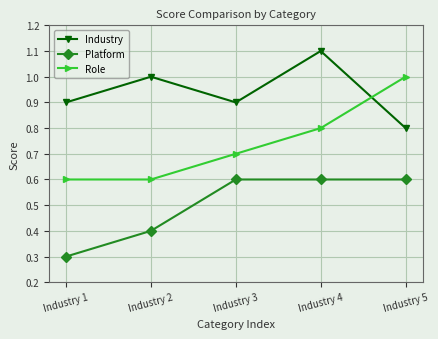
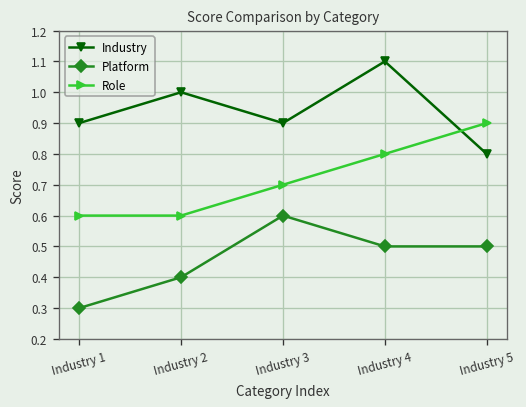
  {
    "Industry": {
      "Industry 1": 0.9,
      "Industry 2": 1.0,
      "Industry 3": 0.9,
      "Industry 4": 1.1,
      "Industry 5": 0.8
    },
    "Platform": {
      "Industry 1": 0.3,
      "Industry 2": 0.4,
      "Industry 3": 0.6,
-     "Industry 4": 0.6,
-     "Industry 5": 0.6
+     "Industry 4": 0.5,
+     "Industry 5": 0.5
    },
    "Role": {
      "Industry 1": 0.6,
      "Industry 2": 0.6,
      "Industry 3": 0.7,
      "Industry 4": 0.8,
-     "Industry 5": 1.0
+     "Industry 5": 0.9
    }
  }
